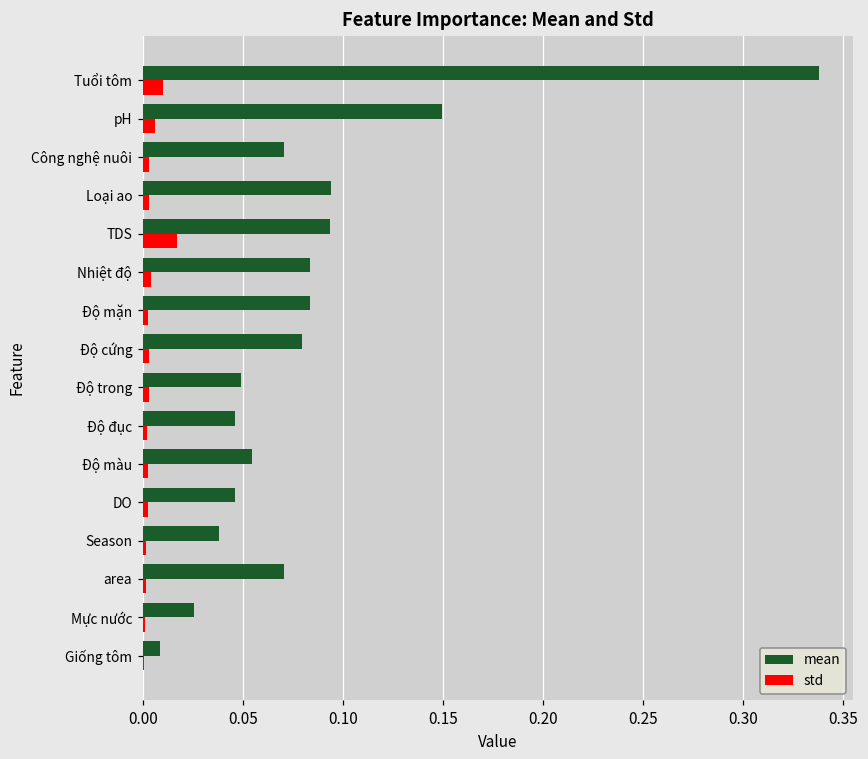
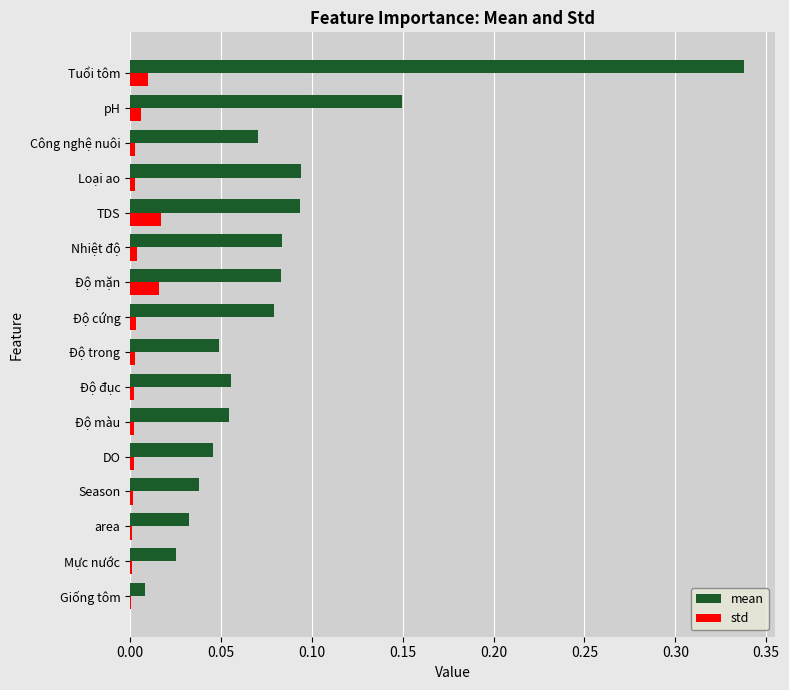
  {
    "mean": {
      "Tuổi tôm": 0.338,
      "pH": 0.150,
      "Công nghệ nuôi": 0.071,
      "Loại ao": 0.094,
      "TDS": 0.093,
      "Nhiệt độ": 0.083,
      "Độ mặn": 0.083,
      "Độ cứng": 0.079,
      "Độ trong": 0.049,
-     "Độ đục": 0.046,
+     "Độ đục": 0.056,
      "Độ màu": 0.054,
      "DO": 0.046,
      "Season": 0.038,
-     "area": 0.071,
+     "area": 0.032,
      "Mực nước": 0.025,
      "Giống tôm": 0.008
    },
    "std": {
      "Tuổi tôm": 0.010,
      "pH": 0.006,
      "Công nghệ nuôi": 0.003,
      "Loại ao": 0.003,
      "TDS": 0.017,
      "Nhiệt độ": 0.004,
-     "Độ mặn": 0.003,
+     "Độ mặn": 0.016,
      "Độ cứng": 0.003,
      "Độ trong": 0.003,
      "Độ đục": 0.002,
      "Độ màu": 0.002,
      "DO": 0.002,
      "Season": 0.002
    }
  }
